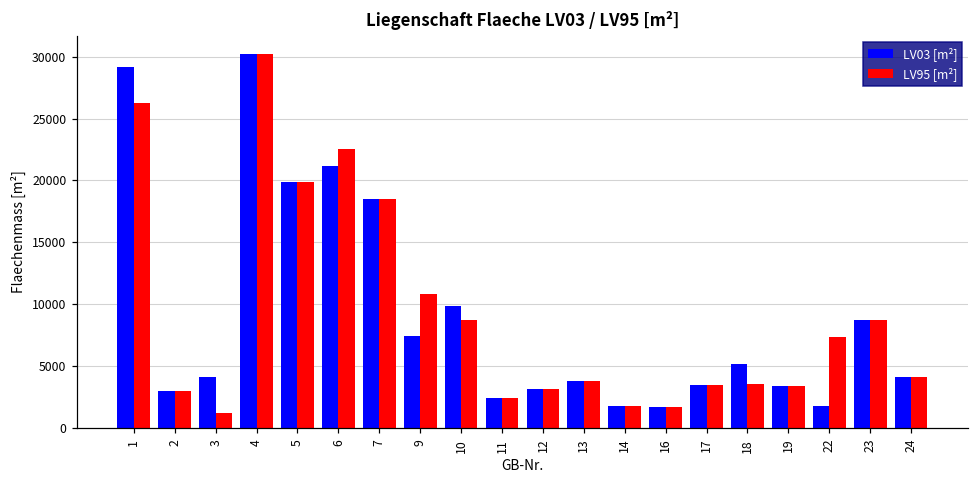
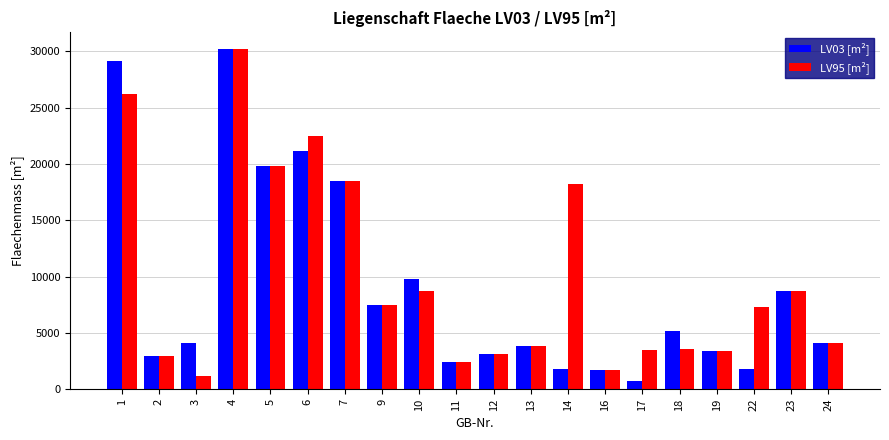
  {
    "LV03 [m²]": {
      "1": 29200,
      "2": 3000,
      "3": 4100,
      "4": 30200,
      "5": 19800,
      "6": 21100,
      "7": 18500,
      "9": 7500,
      "10": 9800,
      "11": 2400,
      "12": 3200,
      "13": 3800,
      "14": 1800,
      "16": 1700,
-     "17": 3400,
+     "17": 800,
      "18": 5100,
      "19": 3400,
      "22": 1800,
      "23": 8700,
      "24": 4100
    },
    "LV95 [m²]": {
      "1": 26200,
      "2": 3000,
      "3": 1200,
      "4": 30200,
      "5": 19800,
      "6": 22500,
      "7": 18500,
-     "9": 10900,
+     "9": 7500,
      "10": 8700,
      "11": 2400,
      "12": 3200,
      "13": 3800,
-     "14": 1800,
+     "14": 18200,
      "16": 1700,
      "17": 3400,
      "18": 3500,
      "19": 3400,
      "22": 7300,
      "23": 8700,
      "24": 4100
    }
  }
